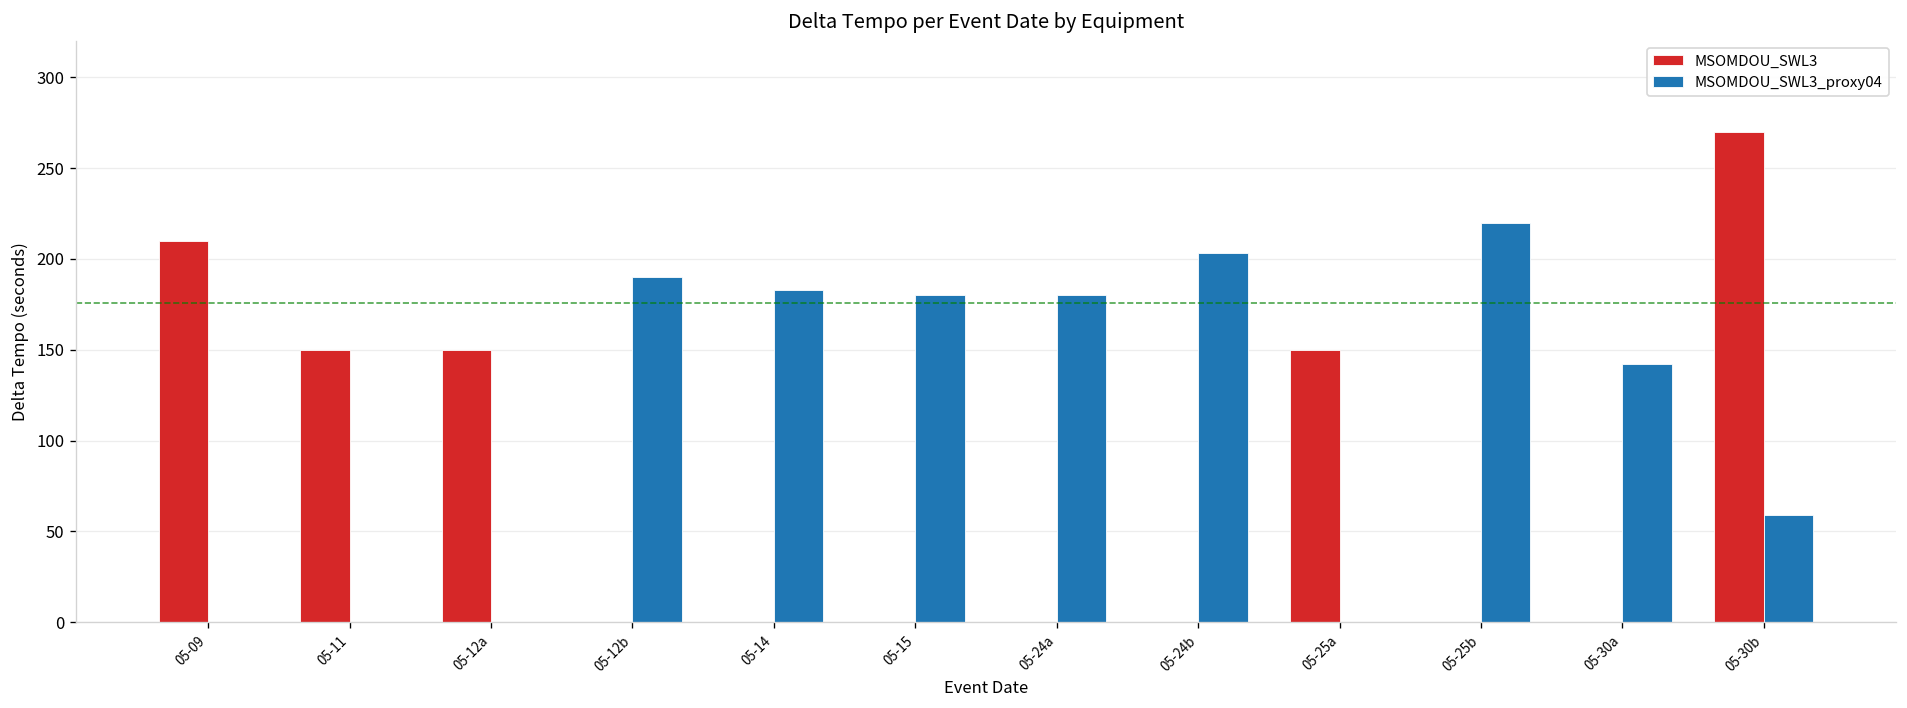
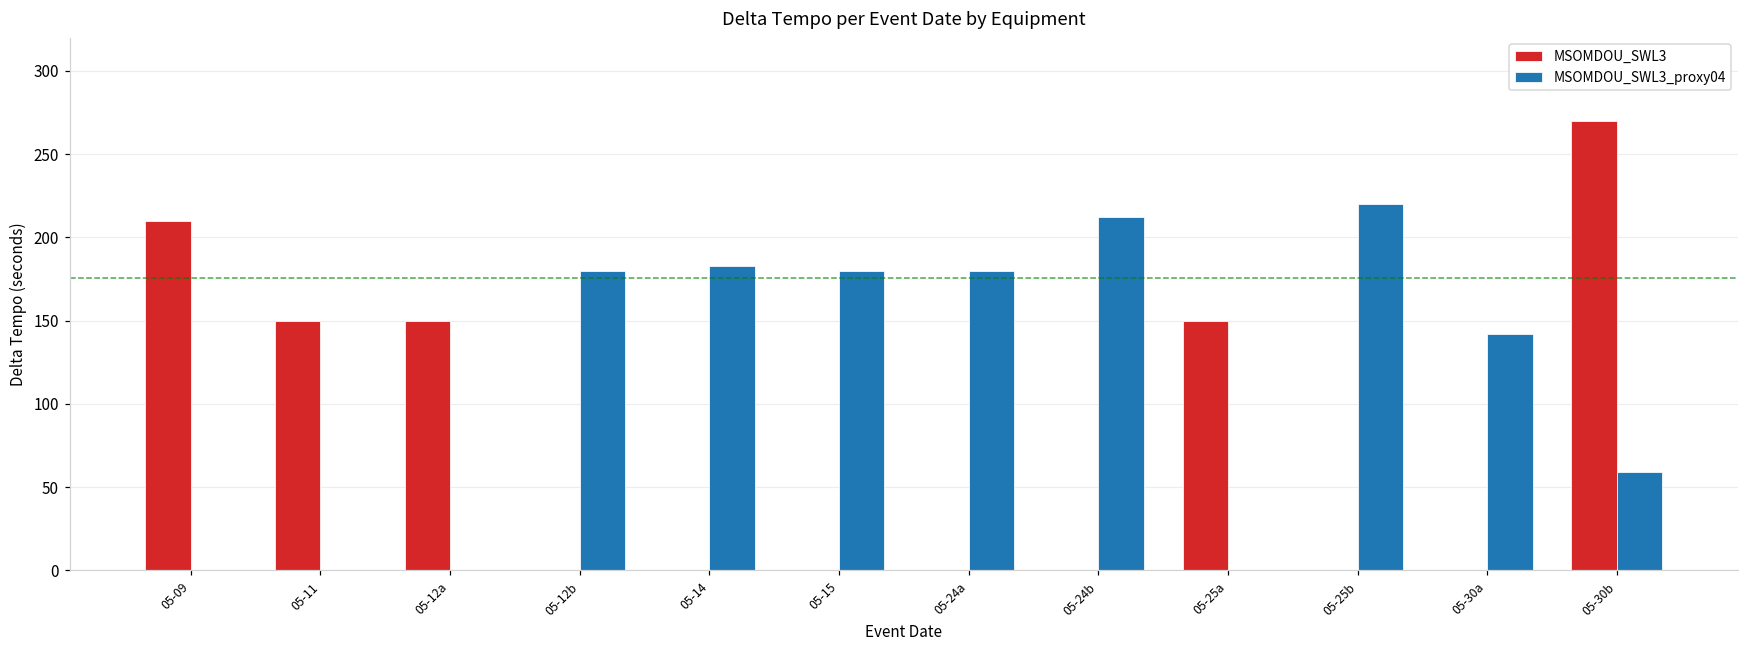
  {
    "MSOMDOU_SWL3": {
      "05-09": 210,
      "05-11": 150,
      "05-12a": 150,
      "05-12b": 0,
      "05-14": 0,
      "05-15": 0,
      "05-24a": 0,
      "05-24b": 0,
      "05-25a": 150,
      "05-25b": 0,
      "05-30a": 0,
      "05-30b": 270
    },
    "MSOMDOU_SWL3_proxy04": {
      "05-09": 0,
      "05-11": 0,
      "05-12a": 0,
-     "05-12b": 190,
+     "05-12b": 180,
      "05-14": 183,
      "05-15": 180,
      "05-24a": 180,
-     "05-24b": 203,
+     "05-24b": 212,
      "05-25a": 0,
      "05-25b": 220,
      "05-30a": 142,
      "05-30b": 59
    }
  }
